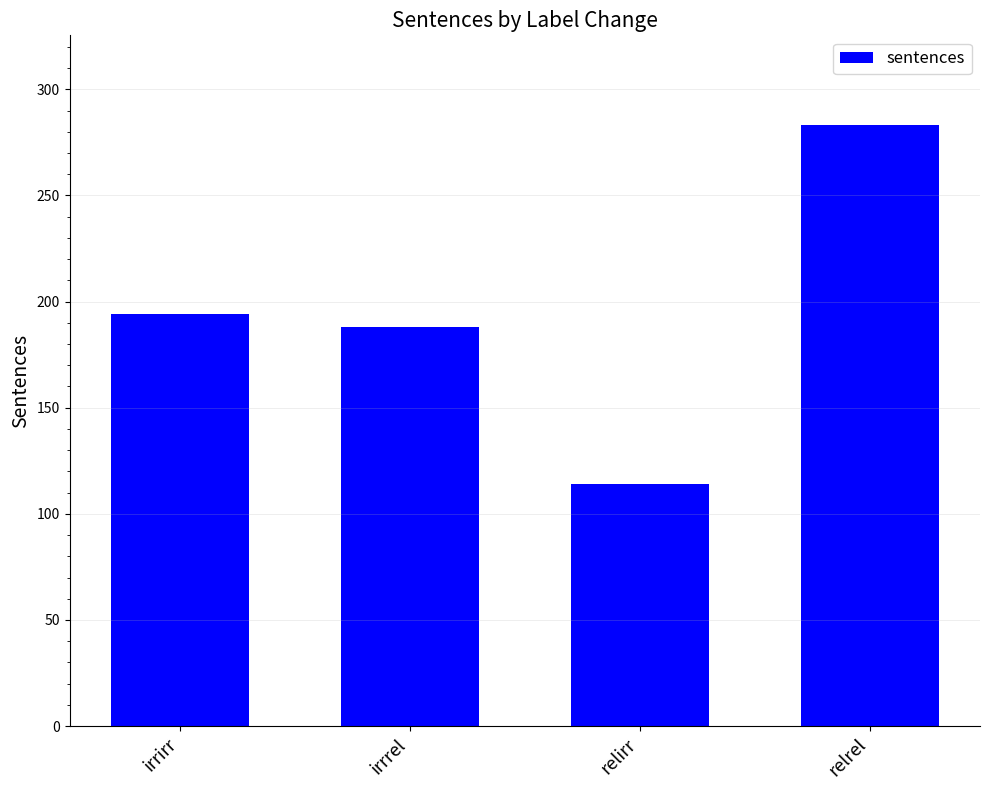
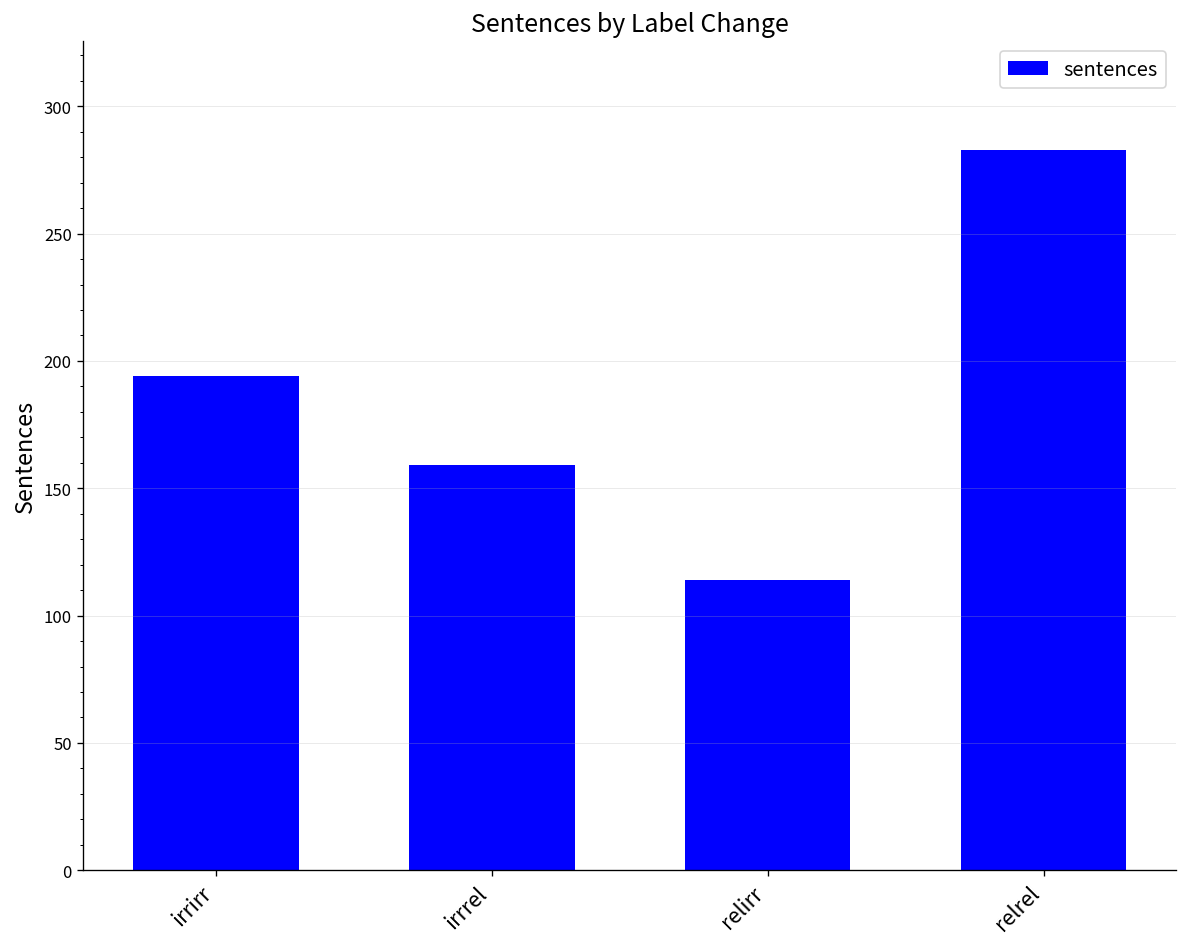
  {
    "irrirr": 194,
-   "irrrel": 188,
+   "irrrel": 159,
    "relirr": 114,
    "relrel": 283
  }
